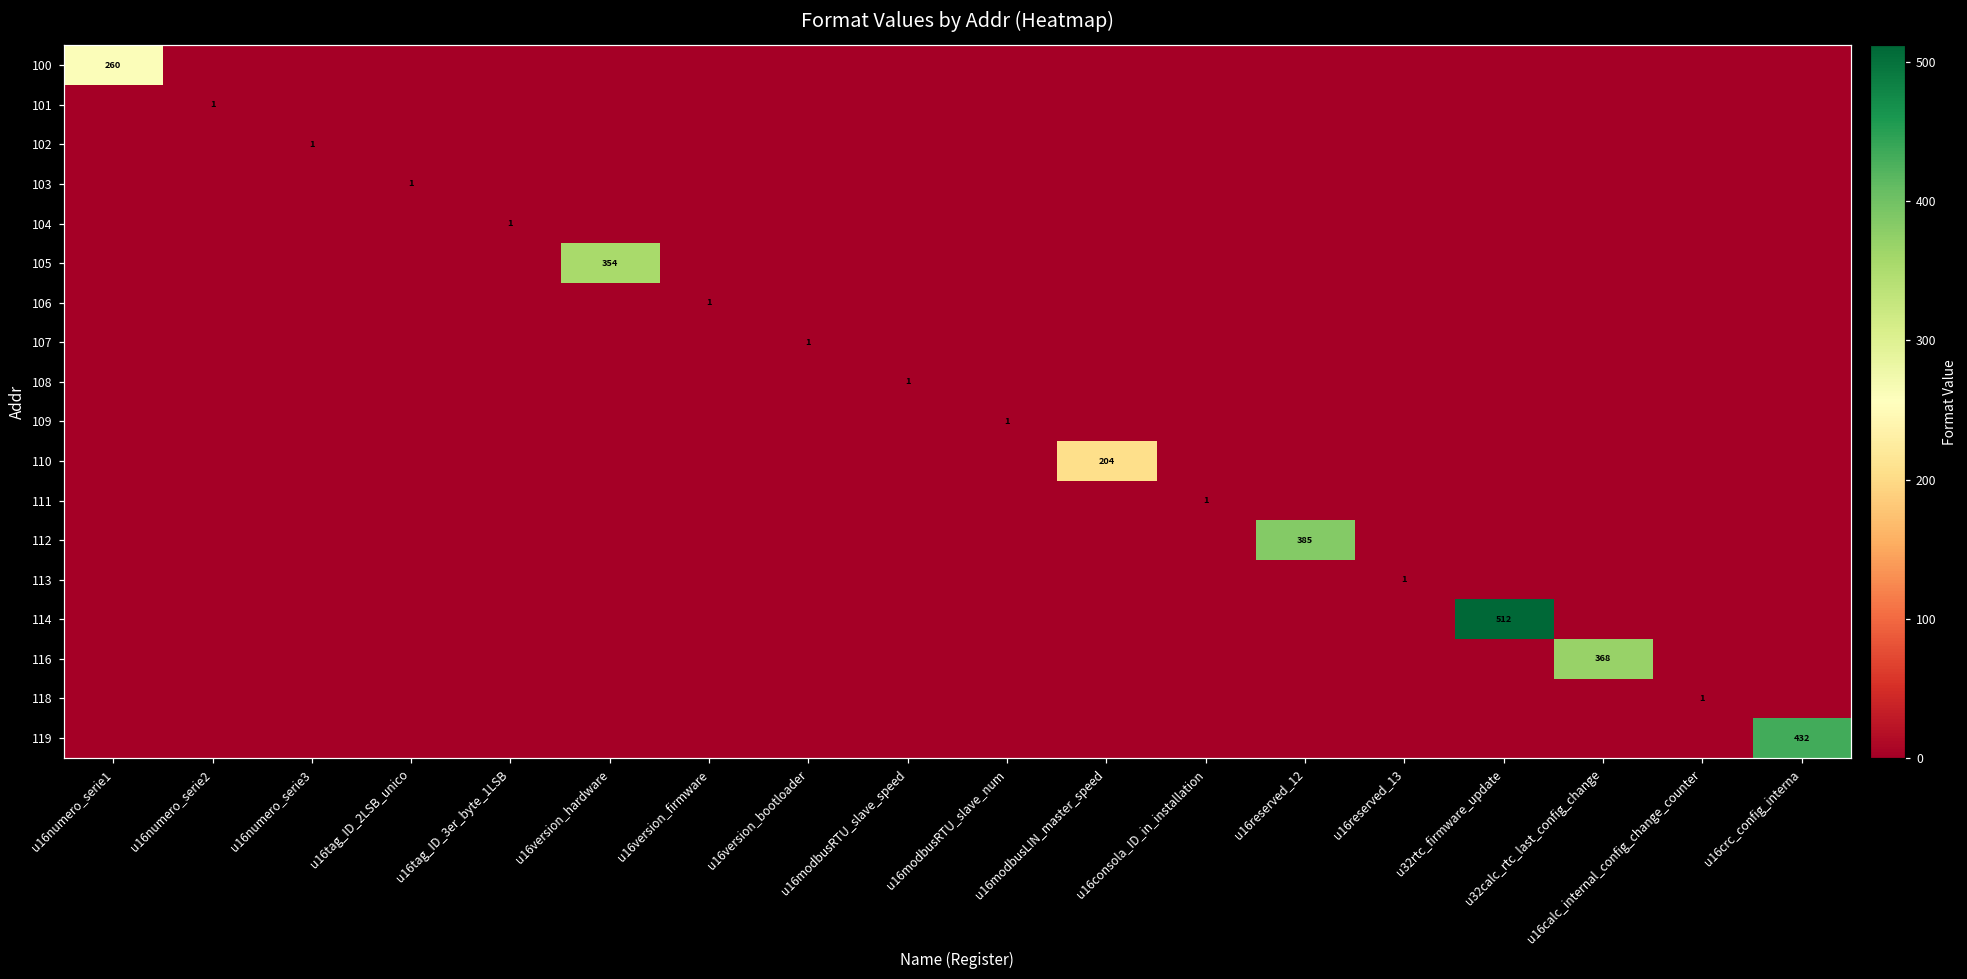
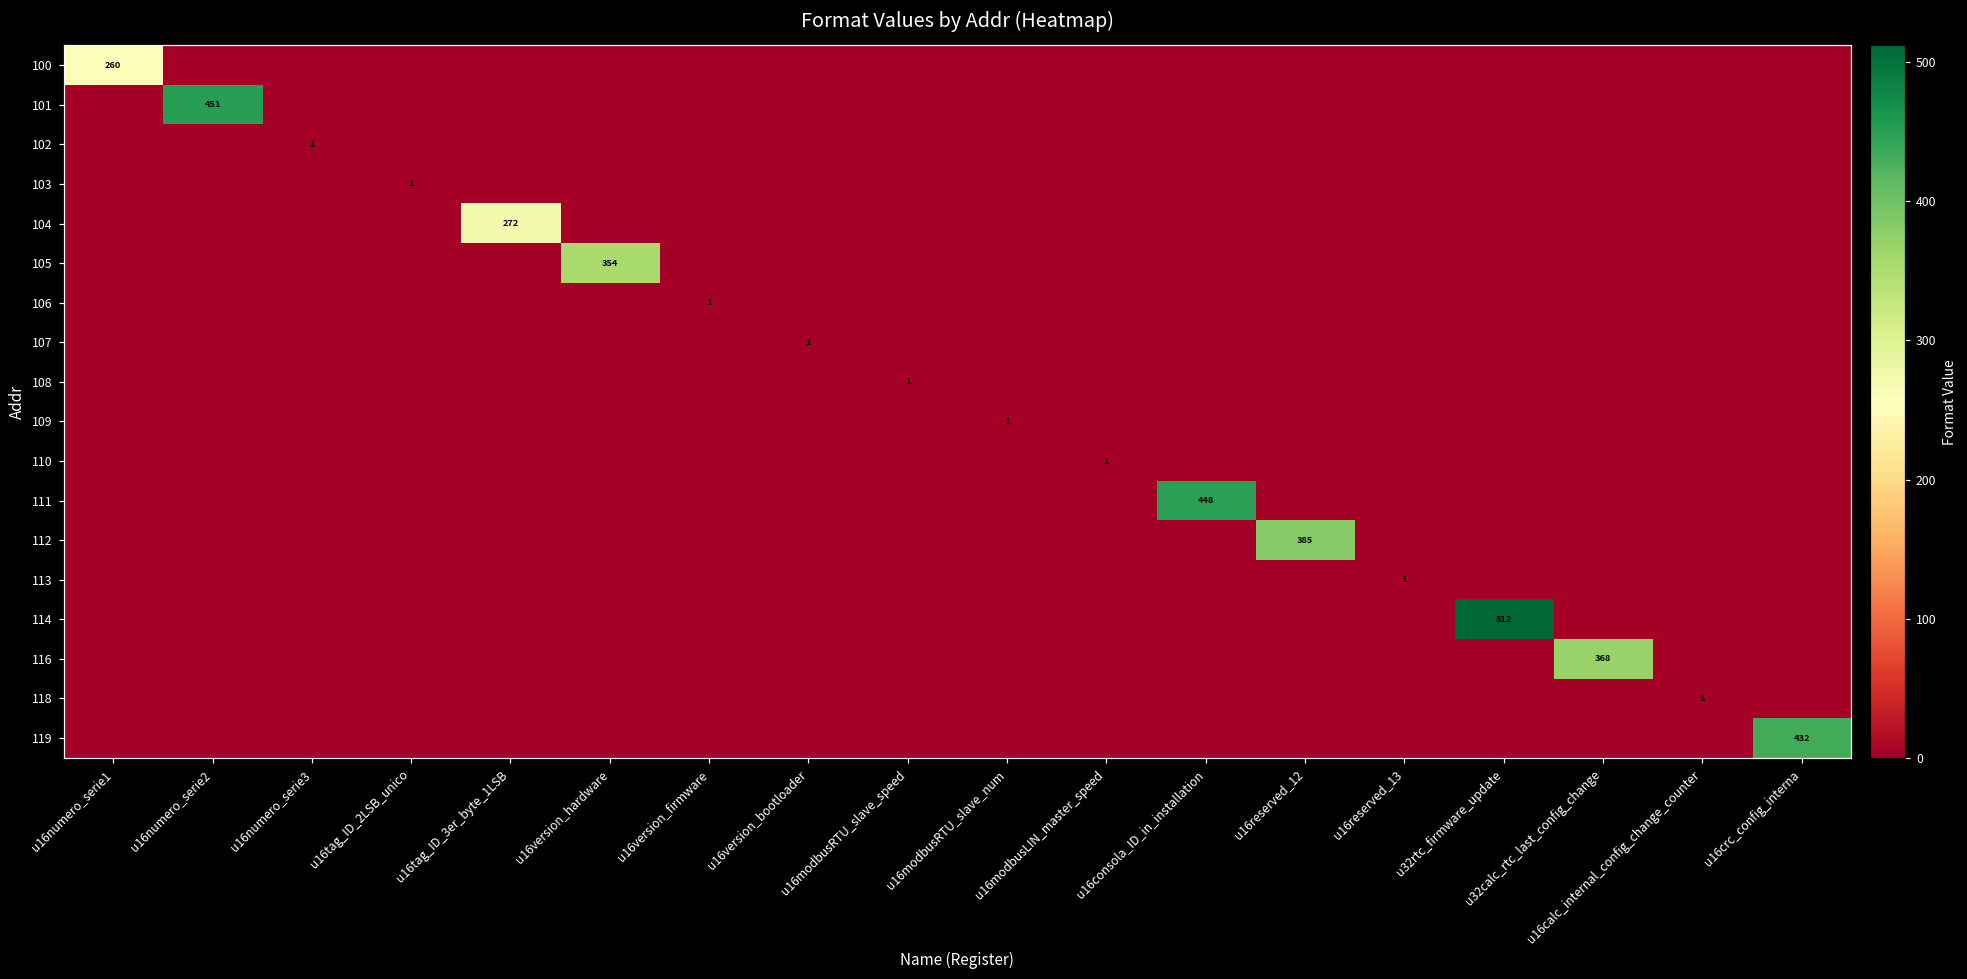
  {
    "100": {
      "u16numero_serie1": 260
    },
    "101": {
-     "u16numero_serie2": 1
+     "u16numero_serie2": 451
    },
    "102": {
      "u16numero_serie3": 1
    },
    "103": {
      "u16tag_ID_2LSB_unico": 1
    },
    "104": {
-     "u16tag_ID_3er_byte_1LSB": 1
+     "u16tag_ID_3er_byte_1LSB": 272
    },
    "105": {
      "u16version_hardware": 354
    },
    "106": {
      "u16version_firmware": 1
    },
    "107": {
      "u16version_bootloader": 1
    },
    "108": {
      "u16modbusRTU_slave_speed": 1
    },
    "109": {
      "u16modbusRTU_slave_num": 1
    },
    "110": {
-     "u16modbusLIN_master_speed": 204
+     "u16modbusLIN_master_speed": 1
    },
    "111": {
-     "u16consola_ID_in_installation": 1
+     "u16consola_ID_in_installation": 448
    },
    "112": {
      "u16reserved_12": 385
    },
    "113": {
      "u16reserved_13": 1
    },
    "114": {
      "u32rtc_firmware_update": 512
    },
    "116": {
      "u32calc_rtc_last_config_change": 368
    },
    "118": {
      "u16calc_internal_config_change_counter": 1
    },
    "119": {
      "u16crc_config_interna": 432
    }
  }
